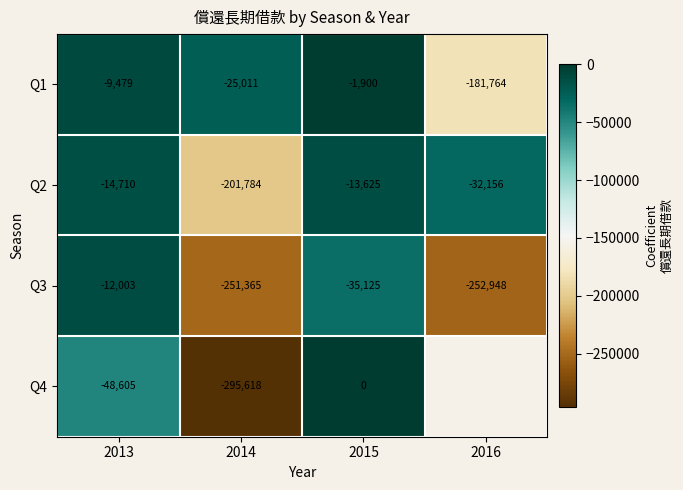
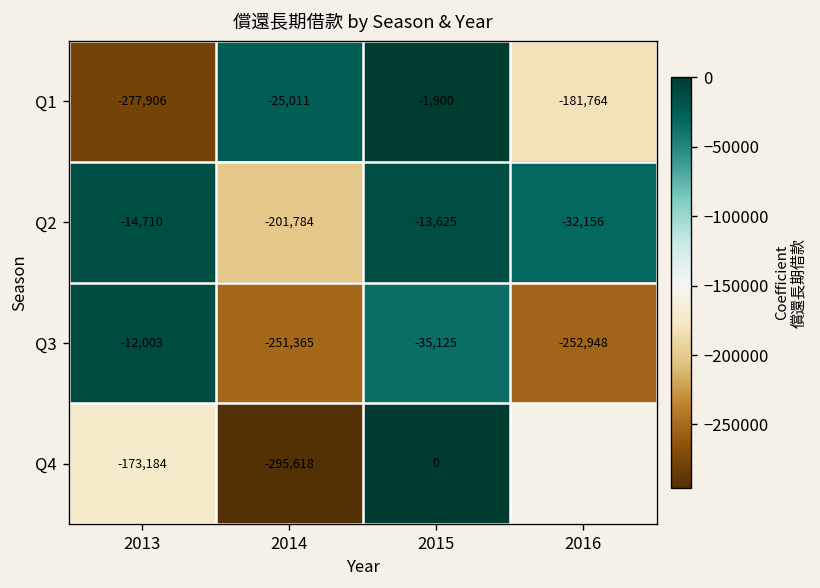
  {
    "Q1": {
-     "2013": "-9,479",
+     "2013": "-277,906",
      "2014": "-25,011",
      "2015": "-1,900",
      "2016": "-181,764"
    },
    "Q2": {
      "2013": "-14,710",
      "2014": "-201,784",
      "2015": "-13,625",
      "2016": "-32,156"
    },
    "Q3": {
      "2013": "-12,003",
      "2014": "-251,365",
      "2015": "-35,125",
      "2016": "-252,948"
    },
    "Q4": {
-     "2013": "-48,605",
+     "2013": "-173,184",
      "2014": "-295,618",
      "2015": "0"
    }
  }
